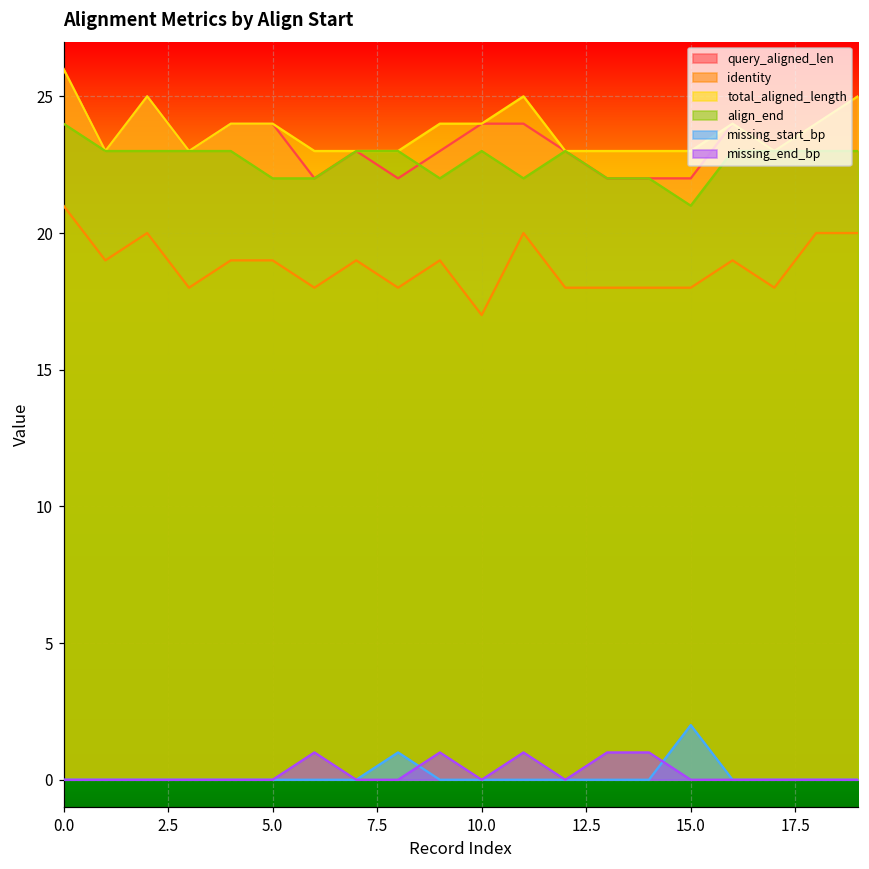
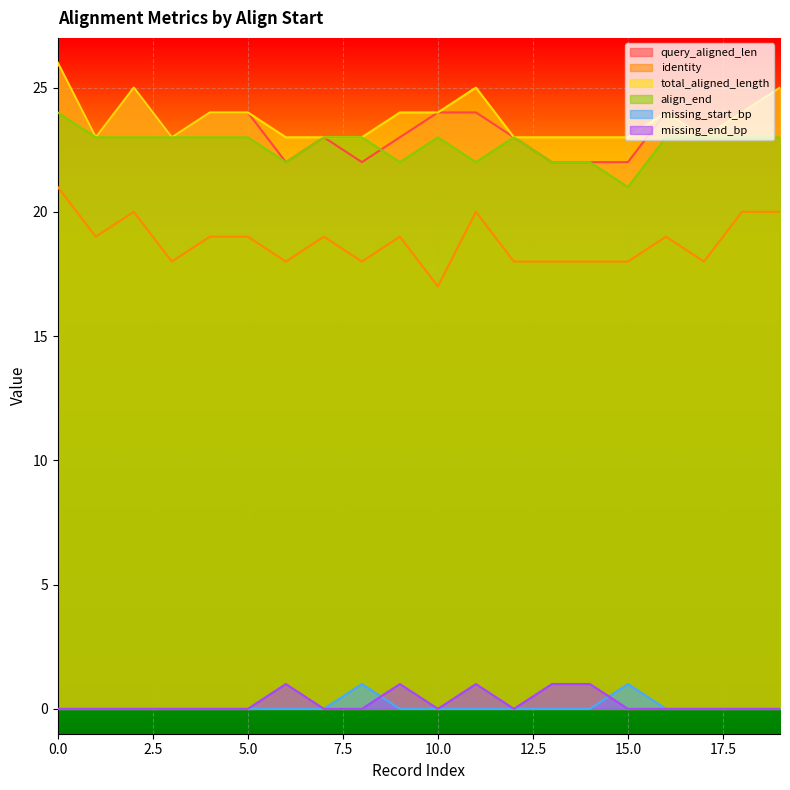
  {
    "query_aligned_len": {
      "15.0": 22
    },
    "identity": {
      "0.0": 21,
      "5.0": 19,
      "10.0": 17,
      "15.0": 18
    },
    "align_end": {
      "0.0": 24,
-     "5.0": 22,
+     "5.0": 23,
      "10.0": 23,
      "15.0": 21
    },
    "missing_start_bp": {
-     "15.0": 2
+     "15.0": 1
    },
    "missing_end_bp": {
      "15.0": 0
    }
  }
